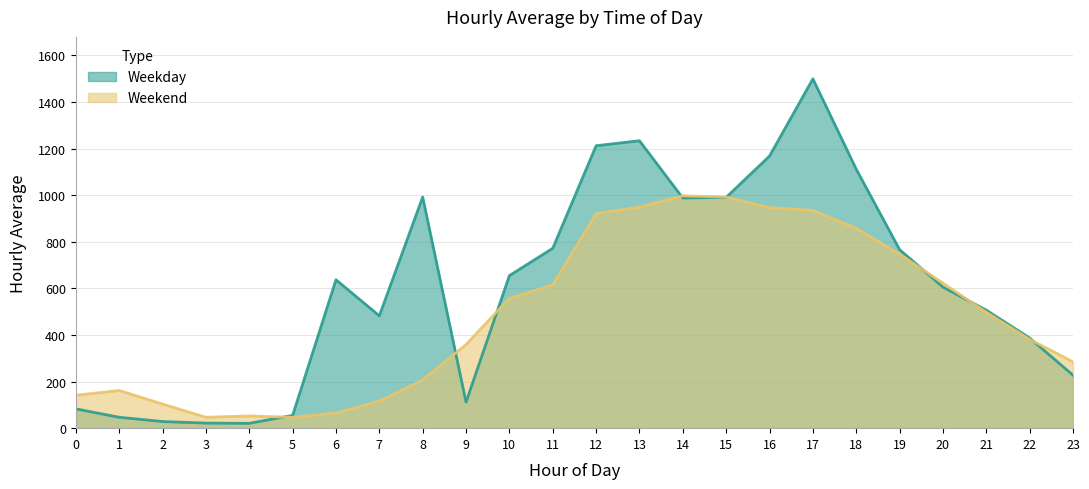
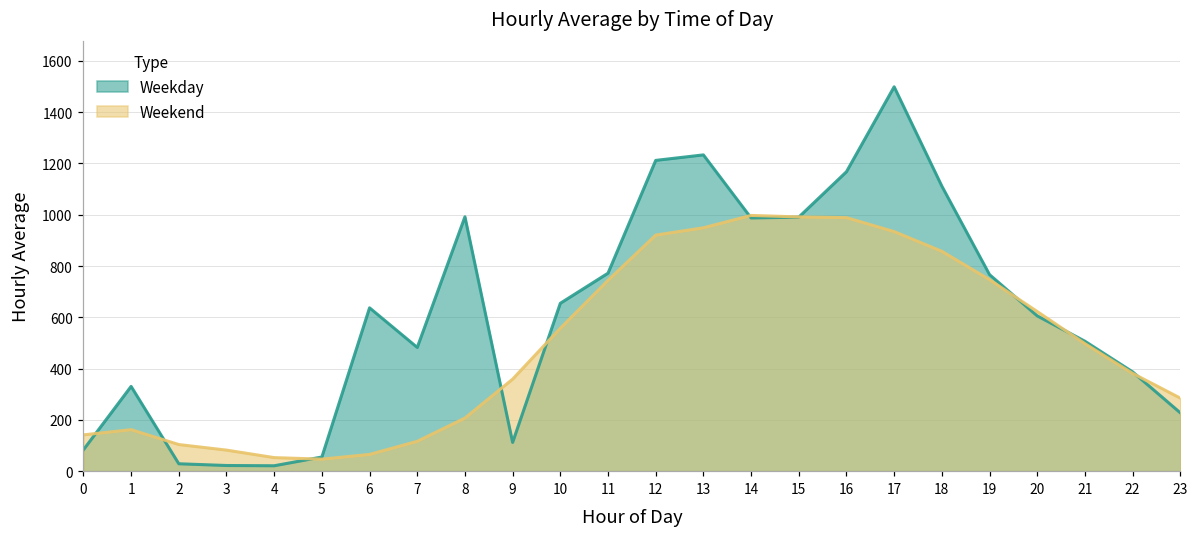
  {
    "Weekday": {
      "0": 80,
-     "1": 50,
+     "1": 330,
      "2": 30,
      "3": 20,
      "4": 20,
      "6": 640,
      "7": 480,
      "8": 990,
      "9": 110,
      "10": 650,
      "11": 770,
      "12": 1210,
      "13": 1230,
      "16": 1170,
      "17": 1500,
      "18": 1110,
      "19": 770,
      "20": 610,
      "23": 230
    },
    "Weekend": {
      "0": 140,
      "1": 160,
      "2": 100,
-     "3": 50,
+     "3": 80,
      "4": 50,
      "6": 70,
      "7": 120,
      "8": 210,
      "9": 360,
      "10": 560,
-     "11": 620,
+     "11": 740,
      "12": 920,
      "13": 950,
-     "16": 950,
+     "16": 990,
      "17": 930,
      "18": 860,
      "19": 750,
      "20": 620,
      "23": 280
    }
  }
